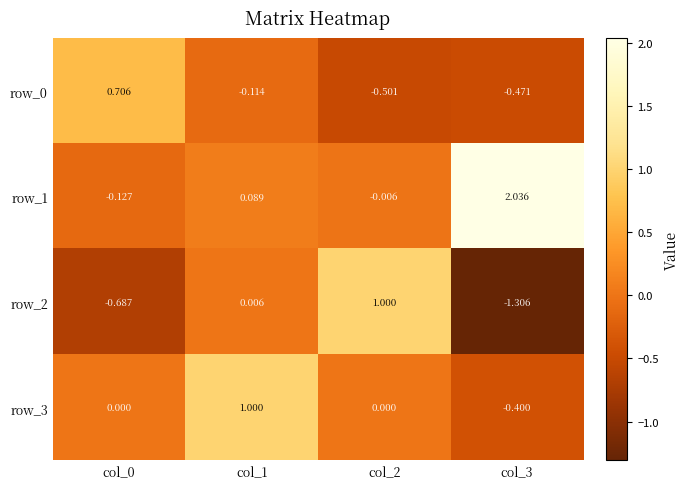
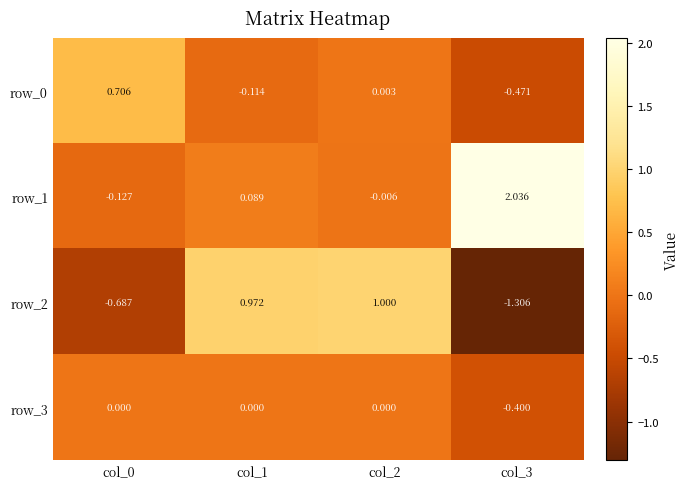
  {
    "row_0": {
      "col_0": 0.706,
      "col_1": -0.114,
-     "col_2": -0.501,
+     "col_2": 0.003,
      "col_3": -0.471
    },
    "row_1": {
      "col_0": -0.127,
      "col_1": 0.089,
      "col_2": -0.006,
      "col_3": 2.036
    },
    "row_2": {
      "col_0": -0.687,
-     "col_1": 0.006,
+     "col_1": 0.972,
      "col_2": 1.000,
      "col_3": -1.306
    },
    "row_3": {
      "col_0": 0.000,
-     "col_1": 1.000,
+     "col_1": 0.000,
      "col_2": 0.000,
      "col_3": -0.400
    }
  }
